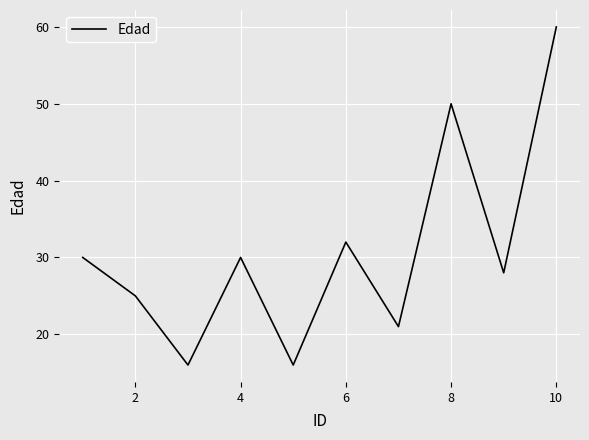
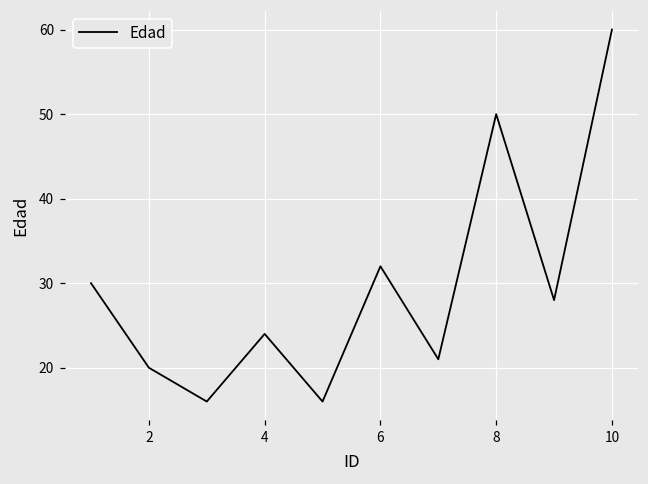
  {
-   "2": 25,
-   "4": 30,
+   "2": 20,
+   "4": 24,
    "6": 32,
    "8": 50,
    "10": 60
  }
